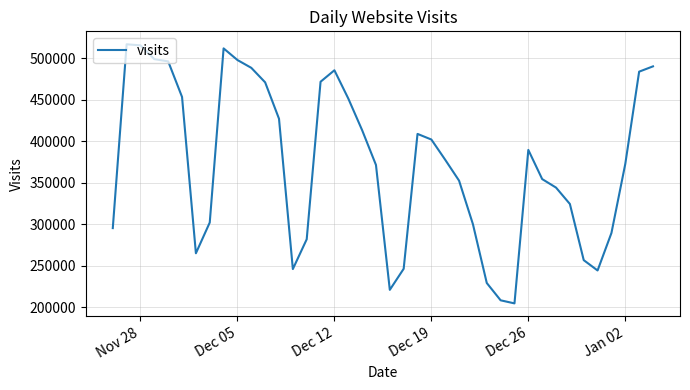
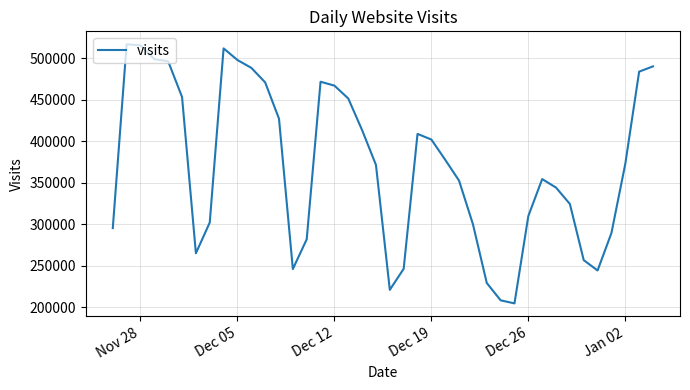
  {
    "Dec 05": 500000,
-   "Dec 12": 490000,
+   "Dec 12": 470000,
    "Dec 19": 400000,
-   "Dec 26": 390000,
+   "Dec 26": 310000,
    "Jan 02": 370000
  }
